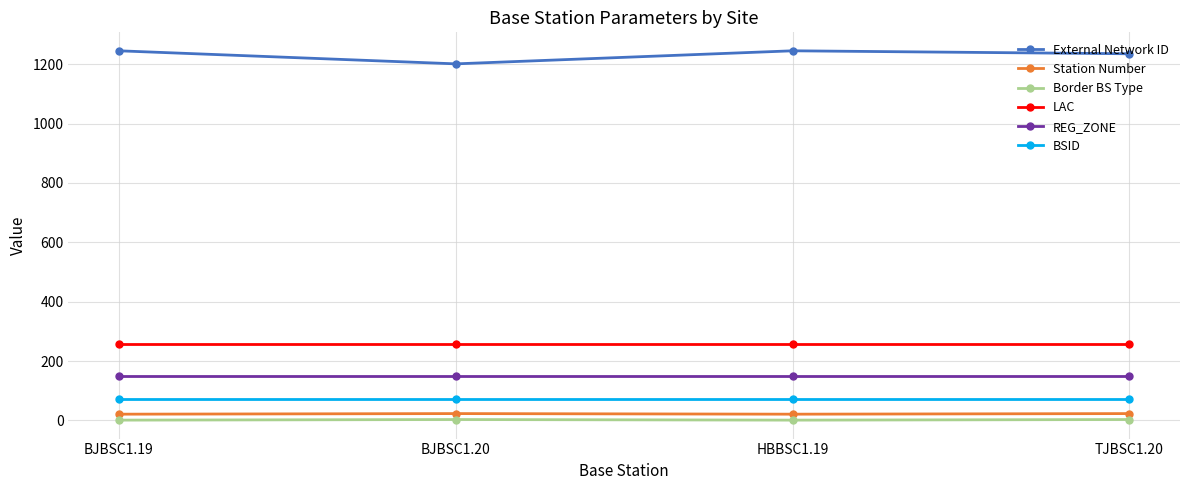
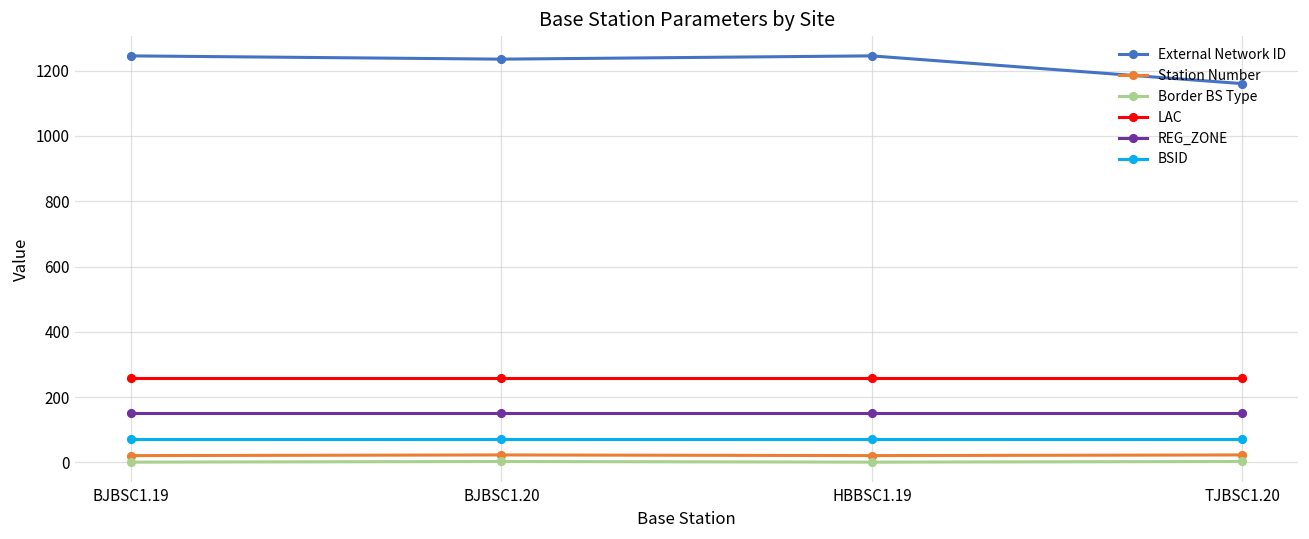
  {
    "External Network ID": {
      "BJBSC1.19": 1250,
-     "BJBSC1.20": 1200,
+     "BJBSC1.20": 1240,
      "HBBSC1.19": 1250,
-     "TJBSC1.20": 1240
+     "TJBSC1.20": 1160
    },
    "Station Number": {
      "BJBSC1.19": 20,
      "BJBSC1.20": 20,
      "HBBSC1.19": 20,
      "TJBSC1.20": 20
    },
    "Border BS Type": {
      "BJBSC1.19": 0,
      "BJBSC1.20": 0,
      "HBBSC1.19": 0,
      "TJBSC1.20": 0
    },
    "LAC": {
      "BJBSC1.19": 260,
      "BJBSC1.20": 260,
      "HBBSC1.19": 260,
      "TJBSC1.20": 260
    },
    "REG_ZONE": {
      "BJBSC1.19": 150,
      "BJBSC1.20": 150,
      "HBBSC1.19": 150,
      "TJBSC1.20": 150
    },
    "BSID": {
      "BJBSC1.19": 70,
      "BJBSC1.20": 70,
      "HBBSC1.19": 70,
      "TJBSC1.20": 70
    }
  }
